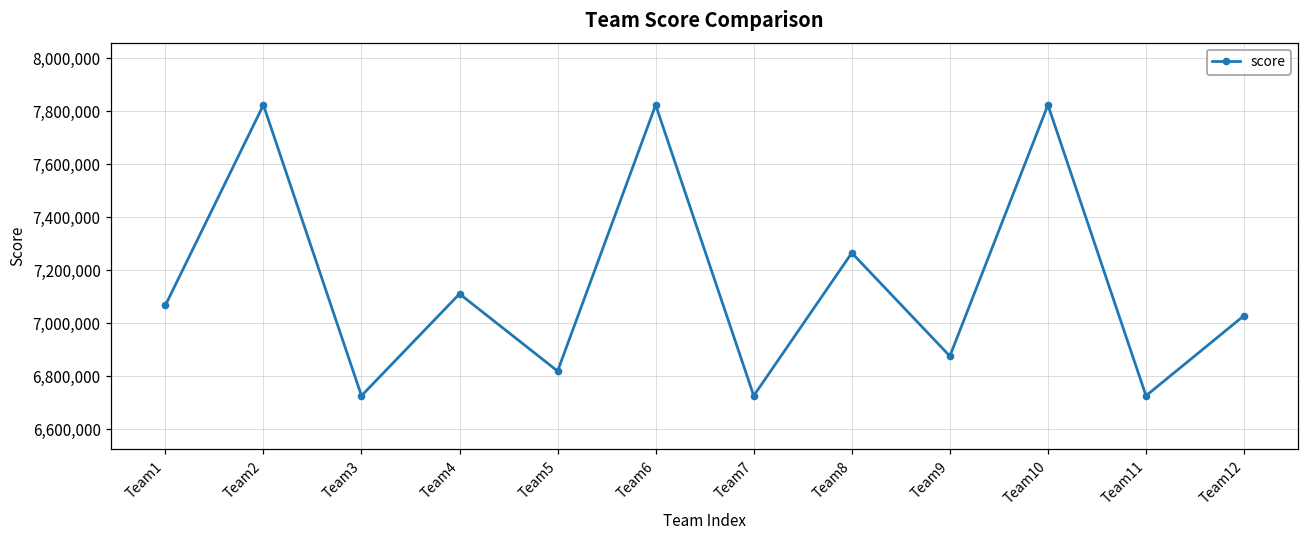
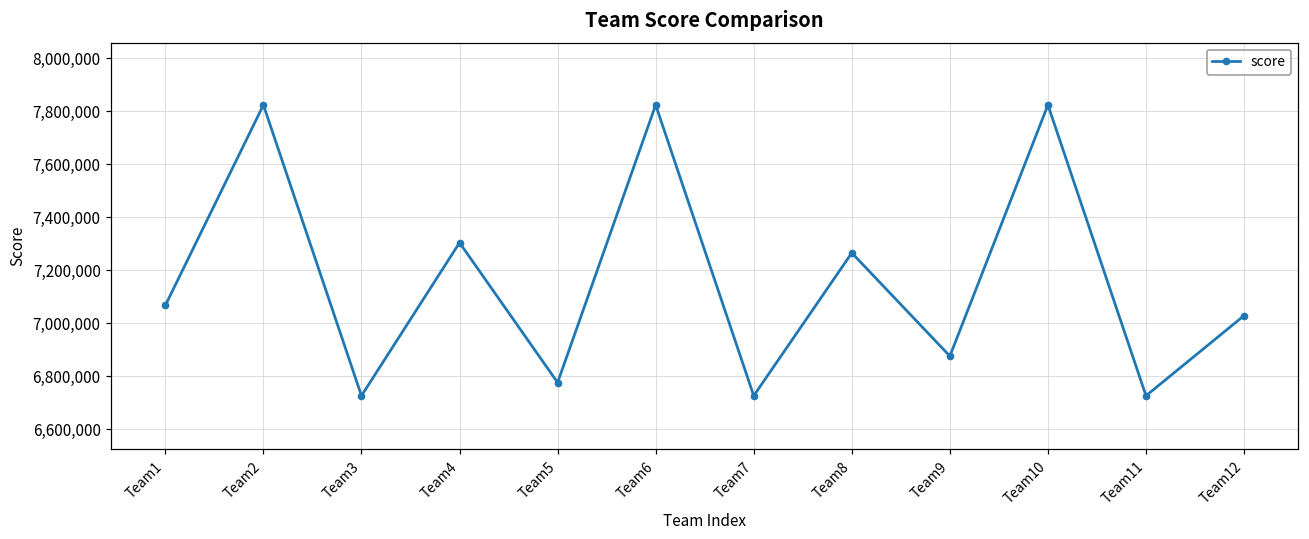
  {
    "Team1": "7,070,000",
    "Team2": "7,820,000",
    "Team3": "6,730,000",
-   "Team4": "7,110,000",
-   "Team5": "6,820,000",
+   "Team4": "7,300,000",
+   "Team5": "6,780,000",
    "Team6": "7,820,000",
    "Team7": "6,730,000",
    "Team8": "7,260,000",
    "Team9": "6,880,000",
    "Team10": "7,820,000",
    "Team11": "6,730,000",
    "Team12": "7,030,000"
  }
